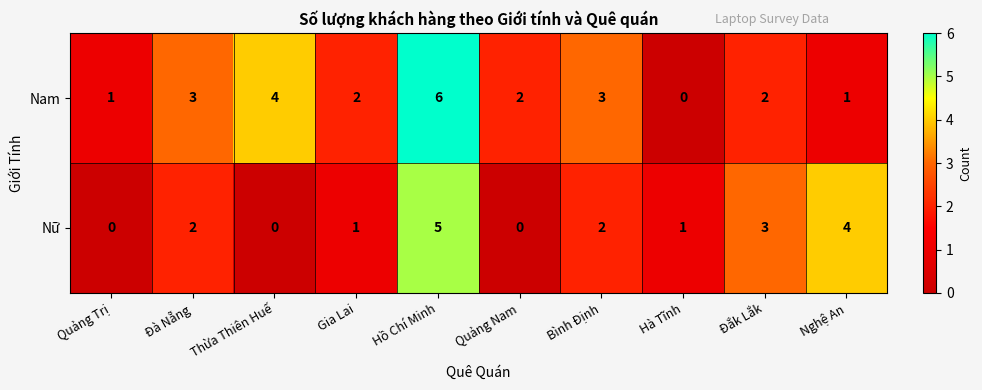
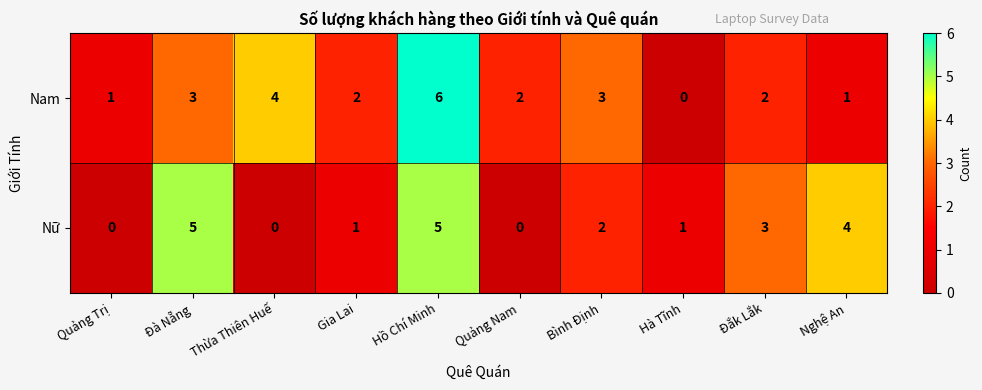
  {
    "Nam": {
      "Quảng Trị": 1,
      "Đà Nẵng": 3,
      "Thừa Thiên Huế": 4,
      "Gia Lai": 2,
      "Hồ Chí Minh": 6,
      "Quảng Nam": 2,
      "Bình Định": 3,
      "Hà Tĩnh": 0,
      "Đắk Lắk": 2,
      "Nghệ An": 1
    },
    "Nữ": {
      "Quảng Trị": 0,
-     "Đà Nẵng": 2,
+     "Đà Nẵng": 5,
      "Thừa Thiên Huế": 0,
      "Gia Lai": 1,
      "Hồ Chí Minh": 5,
      "Quảng Nam": 0,
      "Bình Định": 2,
      "Hà Tĩnh": 1,
      "Đắk Lắk": 3,
      "Nghệ An": 4
    }
  }
